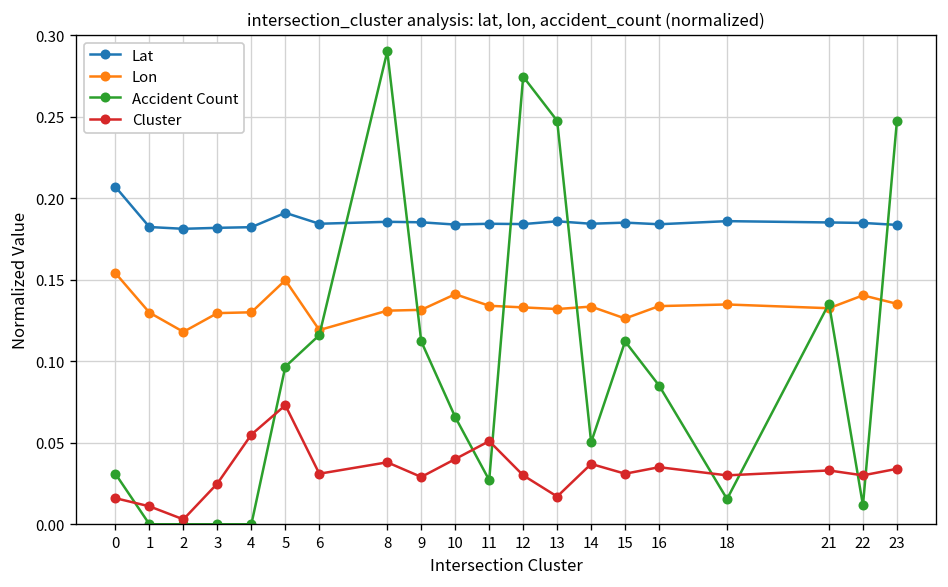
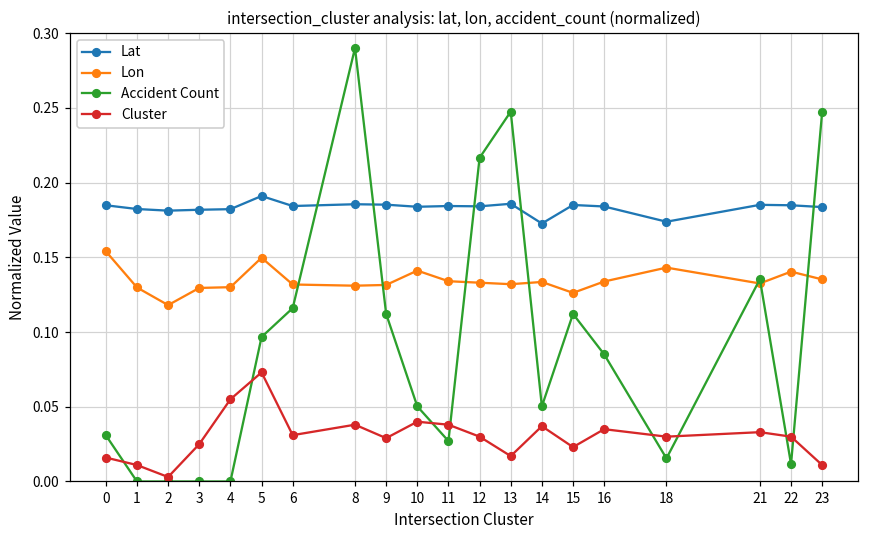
  {
    "Lat": {
-     "0": 0.207,
+     "0": 0.185,
      "1": 0.182,
      "2": 0.181,
      "3": 0.182,
      "4": 0.182,
      "5": 0.191,
      "6": 0.184,
      "8": 0.186,
      "9": 0.185,
      "10": 0.184,
      "11": 0.184,
      "12": 0.184,
      "13": 0.186,
-     "14": 0.184,
+     "14": 0.173,
      "15": 0.185,
      "16": 0.184,
-     "18": 0.186,
+     "18": 0.174,
      "21": 0.185,
      "22": 0.185,
      "23": 0.184
    },
    "Lon": {
      "0": 0.154,
      "1": 0.130,
      "2": 0.118,
      "3": 0.130,
      "4": 0.130,
      "5": 0.150,
-     "6": 0.119,
+     "6": 0.132,
      "8": 0.131,
      "9": 0.132,
      "10": 0.141,
      "11": 0.134,
      "12": 0.133,
      "13": 0.132,
      "14": 0.134,
      "15": 0.126,
      "16": 0.134,
-     "18": 0.135,
+     "18": 0.143,
      "21": 0.133,
      "22": 0.140,
      "23": 0.135
    },
    "Accident Count": {
      "0": 0.031,
      "1": 0.000,
      "2": 0.000,
      "3": 0.000,
      "4": 0.000,
      "5": 0.097,
      "6": 0.116,
      "8": 0.290,
      "9": 0.112,
-     "10": 0.066,
+     "10": 0.050,
      "11": 0.027,
-     "12": 0.275,
+     "12": 0.217,
      "13": 0.247,
      "14": 0.050,
      "15": 0.112,
      "16": 0.085,
      "18": 0.015,
      "21": 0.135,
      "22": 0.012,
      "23": 0.247
    },
    "Cluster": {
      "0": 0.016,
      "1": 0.011,
      "2": 0.003,
      "3": 0.025,
      "4": 0.055,
      "5": 0.073,
      "6": 0.031,
      "8": 0.038,
      "9": 0.029,
      "10": 0.040,
-     "11": 0.051,
+     "11": 0.038,
      "12": 0.030,
      "13": 0.017,
      "14": 0.037,
-     "15": 0.031,
+     "15": 0.023,
      "16": 0.035,
      "18": 0.030,
      "21": 0.033,
      "22": 0.030,
-     "23": 0.034
+     "23": 0.011
    }
  }
